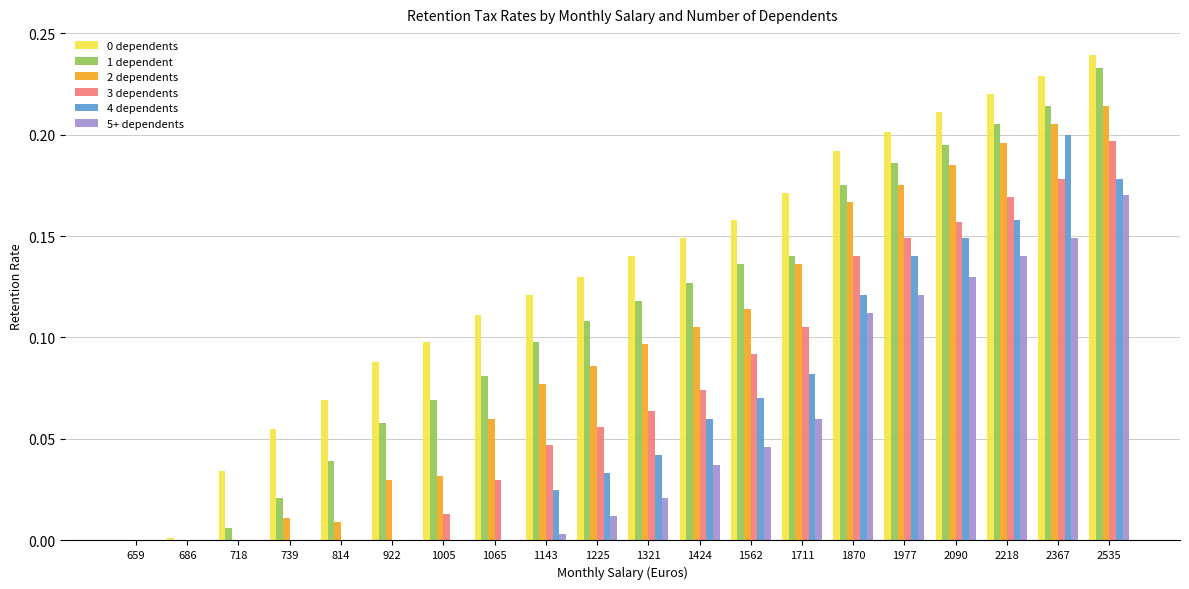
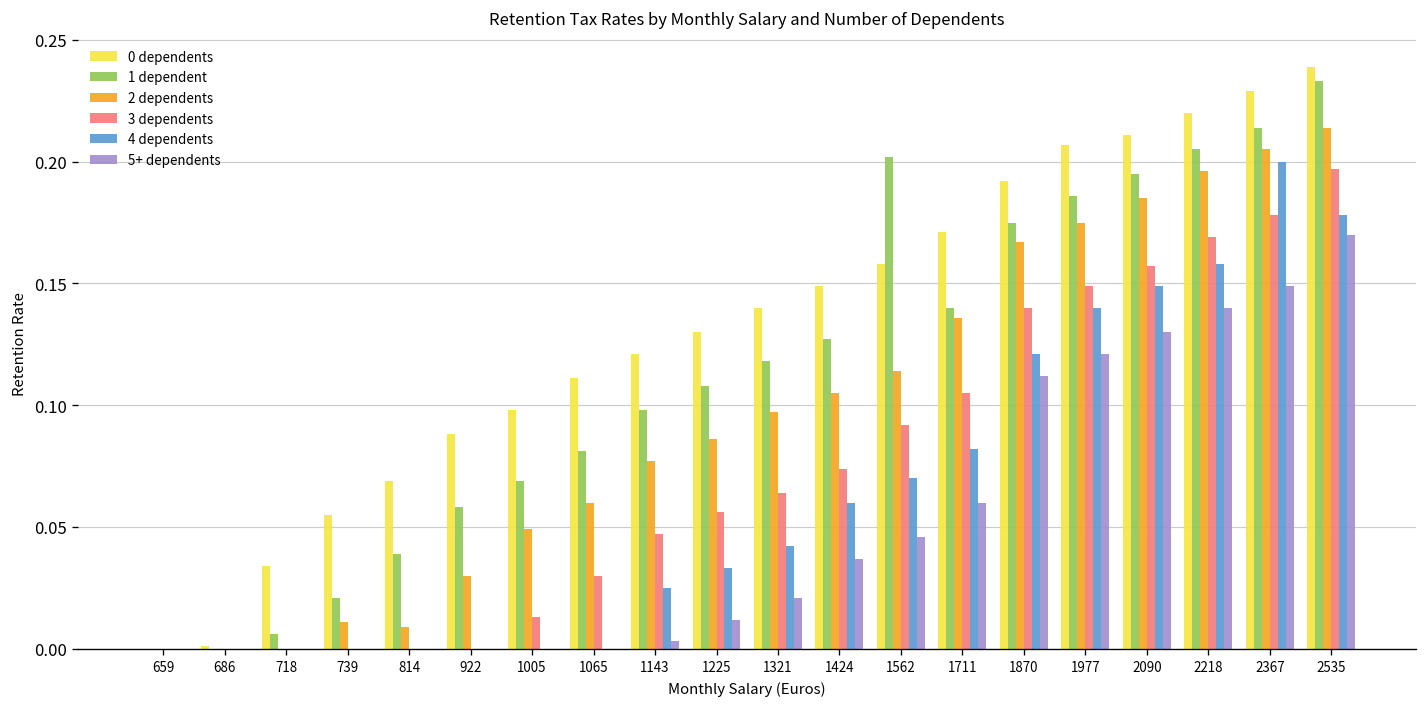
  {
    "0 dependents": {
      "659": 0.000,
      "718": 0.034,
      "739": 0.055,
      "814": 0.069,
      "922": 0.088,
      "1005": 0.098,
      "1065": 0.111,
      "1143": 0.121,
      "1225": 0.130,
      "1321": 0.140,
      "1424": 0.149,
      "1562": 0.158,
      "1711": 0.171,
      "1870": 0.192,
-     "1977": 0.201,
+     "1977": 0.207,
      "2090": 0.211,
      "2218": 0.220,
      "2367": 0.229,
      "2535": 0.239
    },
    "1 dependent": {
      "659": 0.000,
      "686": 0.000,
      "718": 0.006,
      "739": 0.021,
      "814": 0.039,
      "922": 0.058,
      "1005": 0.069,
      "1065": 0.081,
      "1143": 0.098,
      "1225": 0.108,
      "1321": 0.118,
      "1424": 0.127,
-     "1562": 0.136,
+     "1562": 0.202,
      "1711": 0.140,
      "1870": 0.175,
      "1977": 0.186,
      "2090": 0.195,
      "2218": 0.205,
      "2367": 0.214,
      "2535": 0.233
    },
    "2 dependents": {
      "659": 0.000,
      "686": 0.000,
      "718": 0.000,
      "739": 0.011,
      "814": 0.009,
      "922": 0.030,
-     "1005": 0.032,
+     "1005": 0.049,
      "1065": 0.060,
      "1143": 0.077,
      "1225": 0.086,
      "1321": 0.097,
      "1424": 0.105,
      "1562": 0.114,
      "1711": 0.136,
      "1870": 0.167,
      "1977": 0.175,
      "2090": 0.185,
      "2218": 0.196,
      "2367": 0.205,
      "2535": 0.214
    },
    "3 dependents": {
      "659": 0.000,
      "686": 0.000,
      "718": 0.000,
      "739": 0.000,
      "814": 0.000,
      "922": 0.000,
      "1005": 0.013,
      "1065": 0.030,
      "1143": 0.047,
      "1225": 0.056,
      "1321": 0.064,
      "1424": 0.074,
      "1562": 0.092,
      "1711": 0.105,
      "1870": 0.140,
      "1977": 0.149,
      "2090": 0.157,
      "2218": 0.169,
      "2367": 0.178,
      "2535": 0.197
    },
    "4 dependents": {
      "659": 0.000,
      "686": 0.000,
      "718": 0.000,
      "739": 0.000,
      "814": 0.000,
      "922": 0.000,
      "1005": 0.000,
      "1065": 0.000,
      "1143": 0.025,
      "1225": 0.033,
      "1321": 0.042,
      "1424": 0.060,
      "1562": 0.070,
      "1711": 0.082,
      "1870": 0.121,
      "1977": 0.140,
      "2090": 0.149,
      "2218": 0.158,
      "2367": 0.200,
      "2535": 0.178
    },
    "5+ dependents": {
      "659": 0.000,
      "686": 0.000,
      "718": 0.000,
      "739": 0.000,
      "814": 0.000,
      "922": 0.000,
      "1005": 0.000,
      "1065": 0.000,
      "1143": 0.003,
      "1225": 0.012,
      "1321": 0.021,
      "1424": 0.037,
      "1562": 0.046,
      "1711": 0.060,
      "1870": 0.112,
      "1977": 0.121,
      "2090": 0.130,
      "2218": 0.140,
      "2367": 0.149,
      "2535": 0.170
    }
  }
